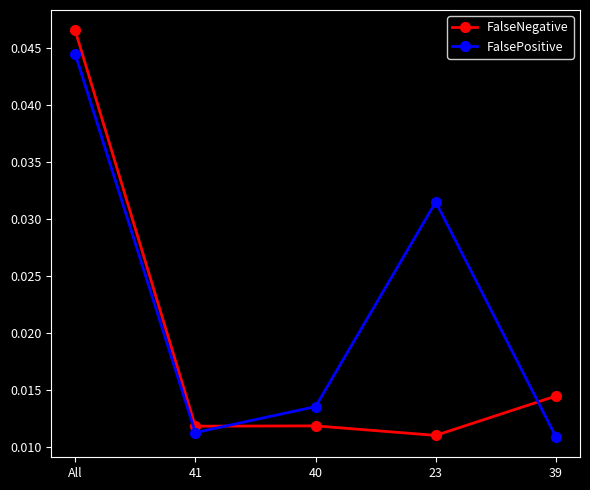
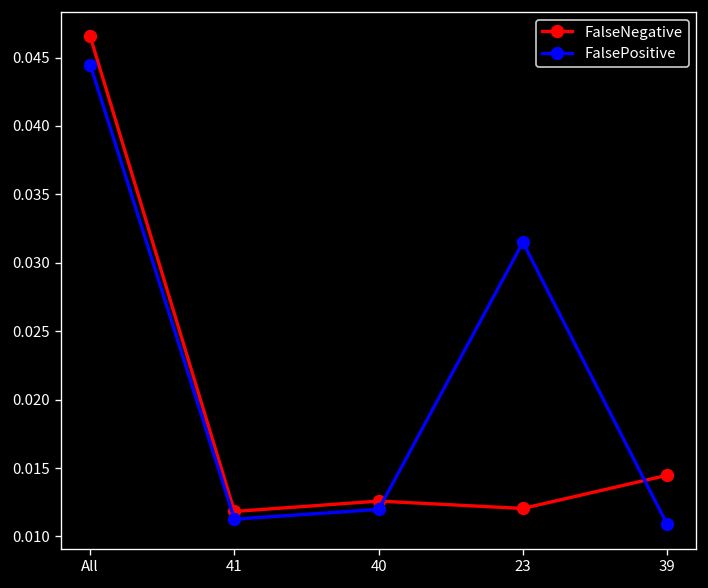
  {
    "FalseNegative": {
      "All": 0.0465,
      "41": 0.0118,
-     "40": 0.0119,
-     "23": 0.0110,
+     "40": 0.0126,
+     "23": 0.0120,
      "39": 0.0145
    },
    "FalsePositive": {
      "All": 0.0445,
      "41": 0.0113,
-     "40": 0.0135,
+     "40": 0.0120,
      "23": 0.0315,
      "39": 0.0109
    }
  }
